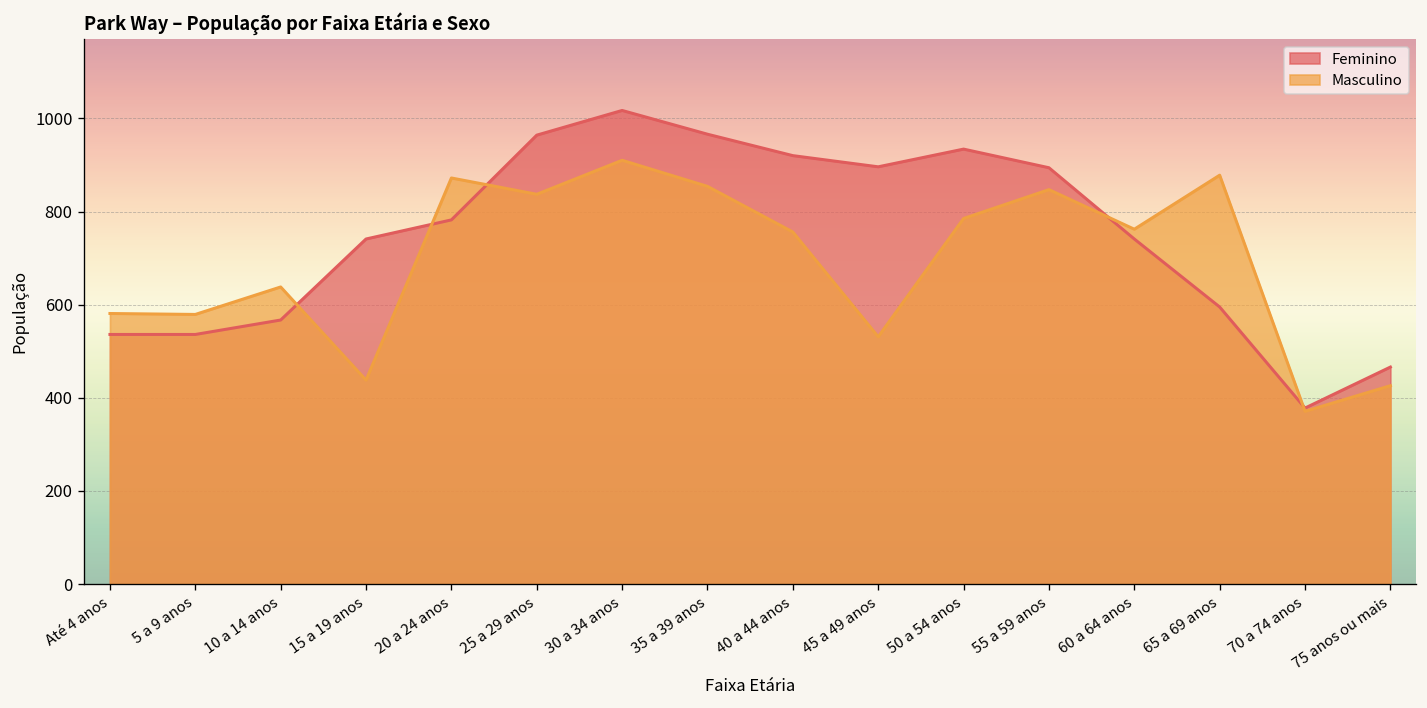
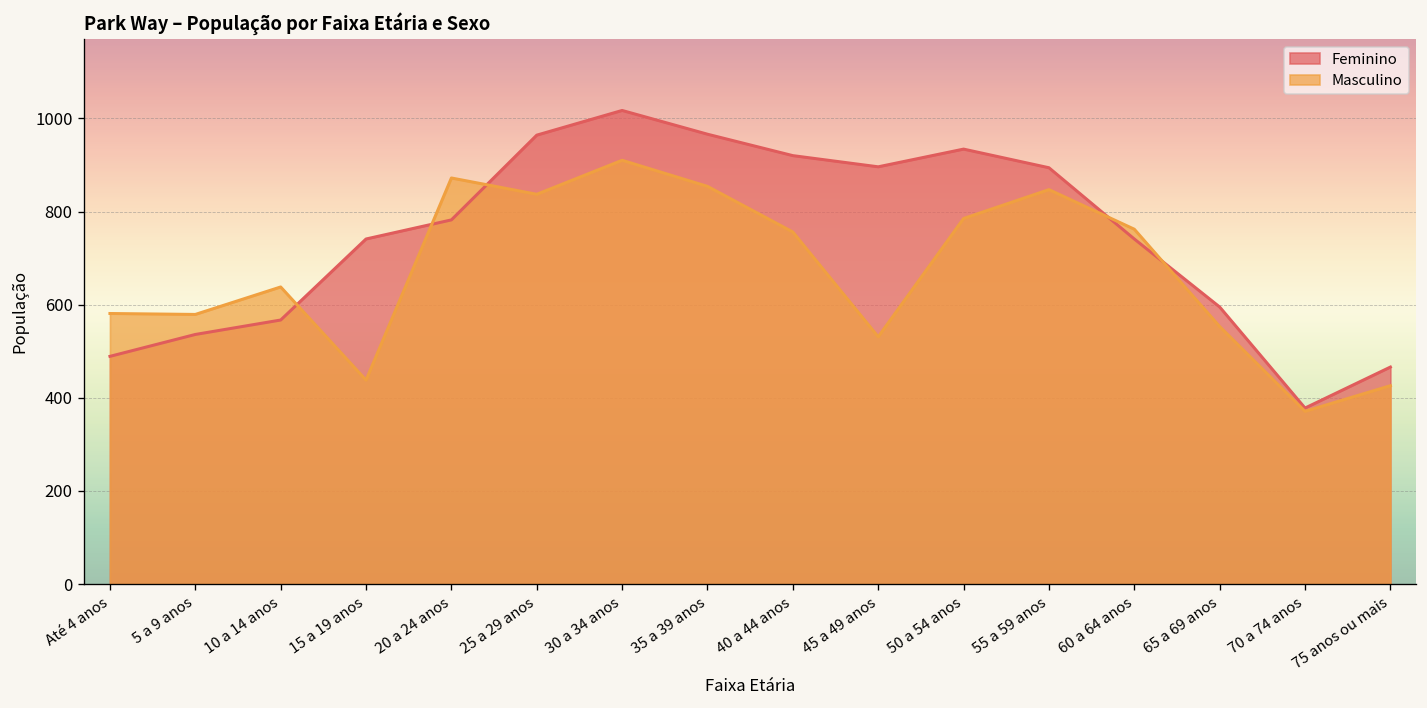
  {
    "Feminino": {
-     "Até 4 anos": 540,
+     "Até 4 anos": 490,
      "5 a 9 anos": 540,
      "10 a 14 anos": 570,
      "15 a 19 anos": 740,
      "20 a 24 anos": 780,
      "25 a 29 anos": 960,
      "30 a 34 anos": 1020,
      "35 a 39 anos": 970,
      "40 a 44 anos": 920,
      "45 a 49 anos": 900,
      "50 a 54 anos": 930,
      "55 a 59 anos": 890,
      "60 a 64 anos": 740,
      "65 a 69 anos": 600,
      "70 a 74 anos": 380,
      "75 anos ou mais": 470
    },
    "Masculino": {
      "Até 4 anos": 580,
      "5 a 9 anos": 580,
      "10 a 14 anos": 640,
      "15 a 19 anos": 440,
      "20 a 24 anos": 870,
      "25 a 29 anos": 840,
      "30 a 34 anos": 910,
      "35 a 39 anos": 850,
      "40 a 44 anos": 760,
      "45 a 49 anos": 530,
      "50 a 54 anos": 790,
      "55 a 59 anos": 850,
      "60 a 64 anos": 760,
-     "65 a 69 anos": 880,
+     "65 a 69 anos": 550,
      "70 a 74 anos": 370,
      "75 anos ou mais": 430
    }
  }
